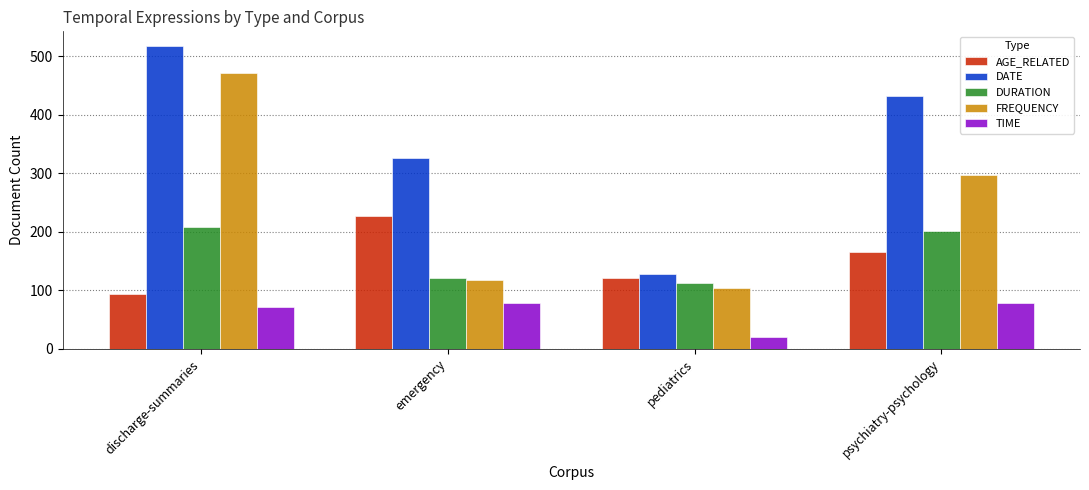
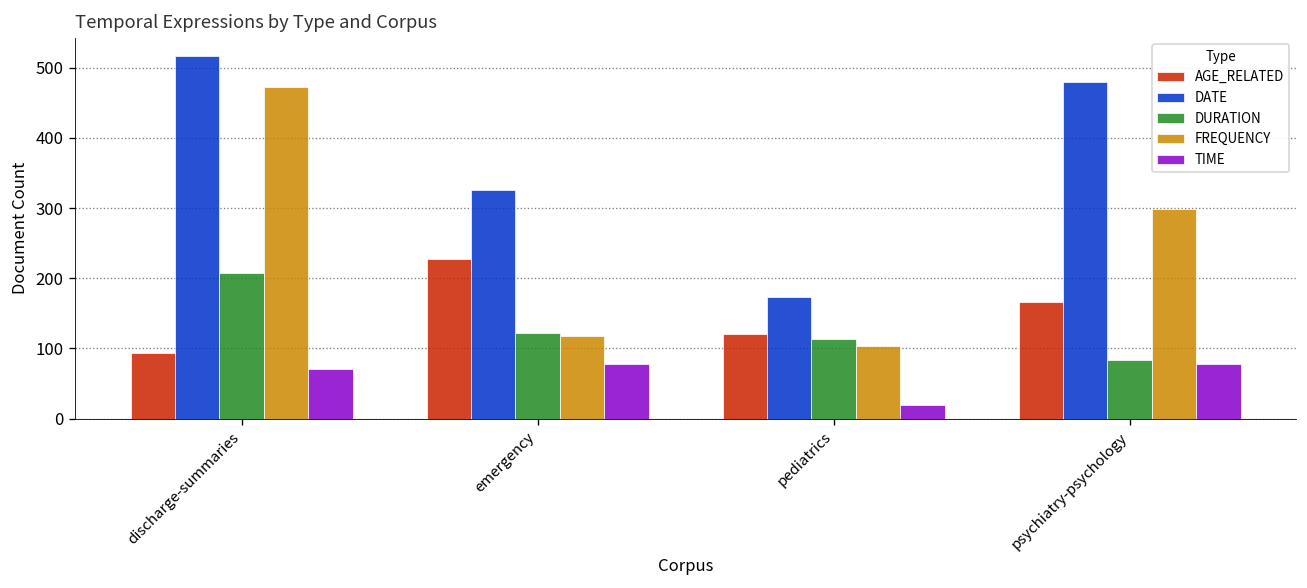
  {
    "AGE_RELATED": {
      "discharge-summaries": 90,
      "emergency": 230,
      "pediatrics": 120,
      "psychiatry-psychology": 170
    },
    "DATE": {
      "discharge-summaries": 520,
      "emergency": 330,
-     "pediatrics": 130,
-     "psychiatry-psychology": 430
+     "pediatrics": 170,
+     "psychiatry-psychology": 480
    },
    "DURATION": {
      "discharge-summaries": 210,
      "emergency": 120,
      "pediatrics": 110,
-     "psychiatry-psychology": 200
+     "psychiatry-psychology": 80
    },
    "FREQUENCY": {
      "discharge-summaries": 470,
      "emergency": 120,
      "pediatrics": 100,
      "psychiatry-psychology": 300
    },
    "TIME": {
      "discharge-summaries": 70,
      "emergency": 80,
      "pediatrics": 20,
      "psychiatry-psychology": 80
    }
  }
